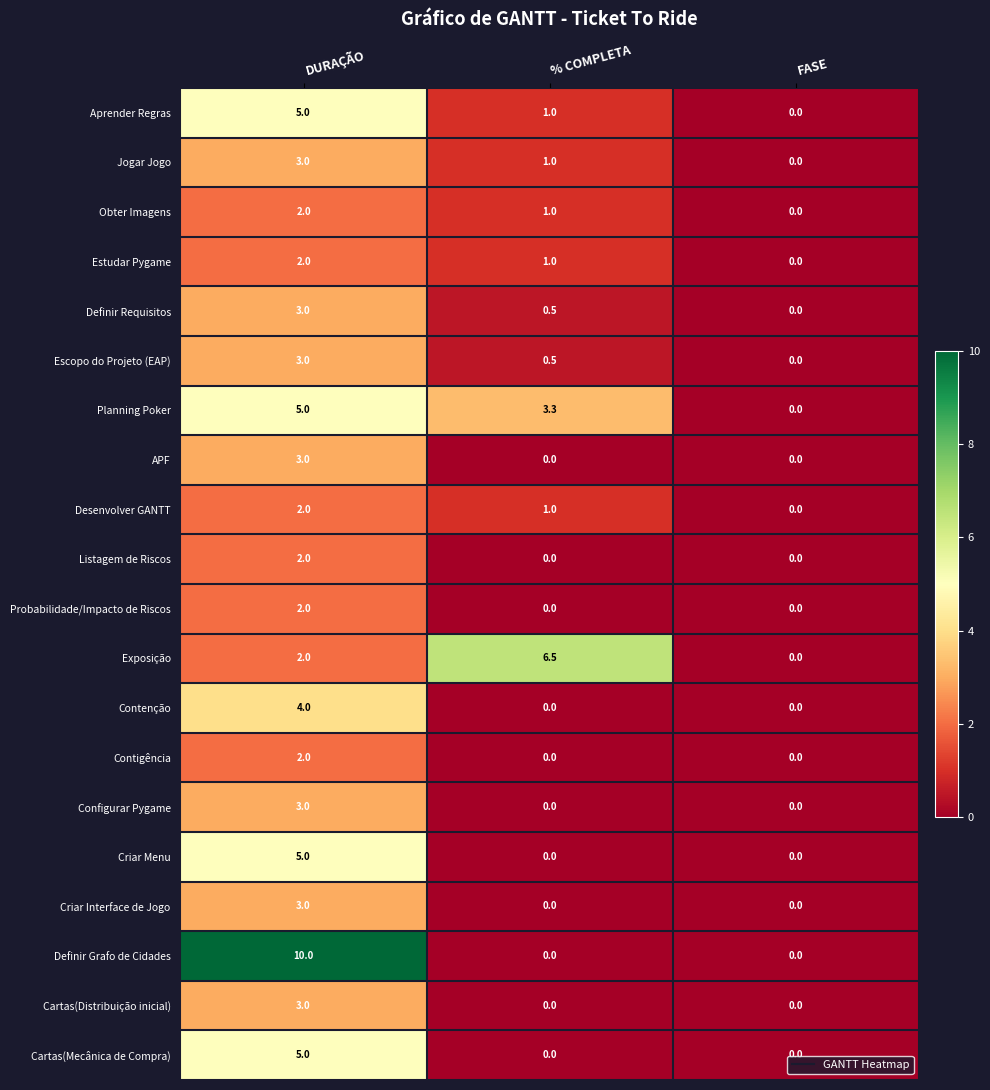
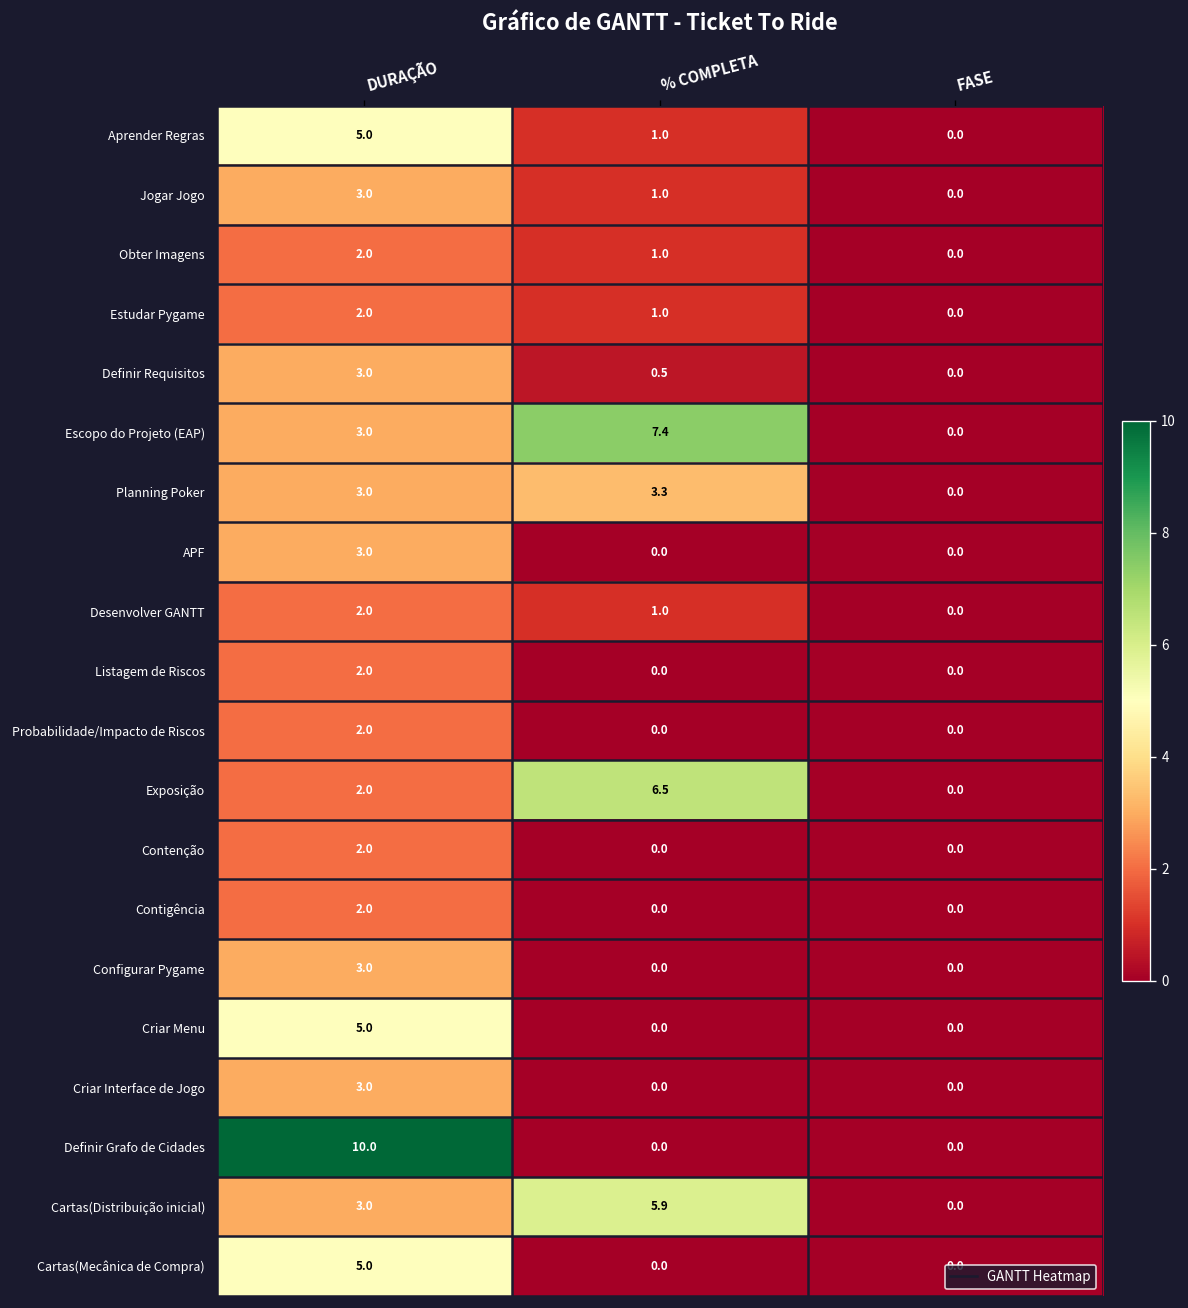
  {
    "Aprender Regras": {
      "DURAÇÃO": 5.0,
      "% COMPLETA": 1.0,
      "FASE": 0.0
    },
    "Jogar Jogo": {
      "DURAÇÃO": 3.0,
      "% COMPLETA": 1.0,
      "FASE": 0.0
    },
    "Obter Imagens": {
      "DURAÇÃO": 2.0,
      "% COMPLETA": 1.0,
      "FASE": 0.0
    },
    "Estudar Pygame": {
      "DURAÇÃO": 2.0,
      "% COMPLETA": 1.0,
      "FASE": 0.0
    },
    "Definir Requisitos": {
      "DURAÇÃO": 3.0,
      "% COMPLETA": 0.5,
      "FASE": 0.0
    },
    "Escopo do Projeto (EAP)": {
      "DURAÇÃO": 3.0,
-     "% COMPLETA": 0.5,
+     "% COMPLETA": 7.4,
      "FASE": 0.0
    },
    "Planning Poker": {
-     "DURAÇÃO": 5.0,
+     "DURAÇÃO": 3.0,
      "% COMPLETA": 3.3,
      "FASE": 0.0
    },
    "APF": {
      "DURAÇÃO": 3.0,
      "% COMPLETA": 0.0,
      "FASE": 0.0
    },
    "Desenvolver GANTT": {
      "DURAÇÃO": 2.0,
      "% COMPLETA": 1.0,
      "FASE": 0.0
    },
    "Listagem de Riscos": {
      "DURAÇÃO": 2.0,
      "% COMPLETA": 0.0,
      "FASE": 0.0
    },
    "Probabilidade/Impacto de Riscos": {
      "DURAÇÃO": 2.0,
      "% COMPLETA": 0.0,
      "FASE": 0.0
    },
    "Exposição": {
      "DURAÇÃO": 2.0,
      "% COMPLETA": 6.5,
      "FASE": 0.0
    },
    "Contenção": {
-     "DURAÇÃO": 4.0,
+     "DURAÇÃO": 2.0,
      "% COMPLETA": 0.0,
      "FASE": 0.0
    },
    "Contigência": {
      "DURAÇÃO": 2.0,
      "% COMPLETA": 0.0,
      "FASE": 0.0
    },
    "Configurar Pygame": {
      "DURAÇÃO": 3.0,
      "% COMPLETA": 0.0,
      "FASE": 0.0
    },
    "Criar Menu": {
      "DURAÇÃO": 5.0,
      "% COMPLETA": 0.0,
      "FASE": 0.0
    },
    "Criar Interface de Jogo": {
      "DURAÇÃO": 3.0,
      "% COMPLETA": 0.0,
      "FASE": 0.0
    },
    "Definir Grafo de Cidades": {
      "DURAÇÃO": 10.0,
      "% COMPLETA": 0.0,
      "FASE": 0.0
    },
    "Cartas(Distribuição inicial)": {
      "DURAÇÃO": 3.0,
-     "% COMPLETA": 0.0,
+     "% COMPLETA": 5.9,
      "FASE": 0.0
    },
    "Cartas(Mecânica de Compra)": {
      "DURAÇÃO": 5.0,
      "% COMPLETA": 0.0
    }
  }
